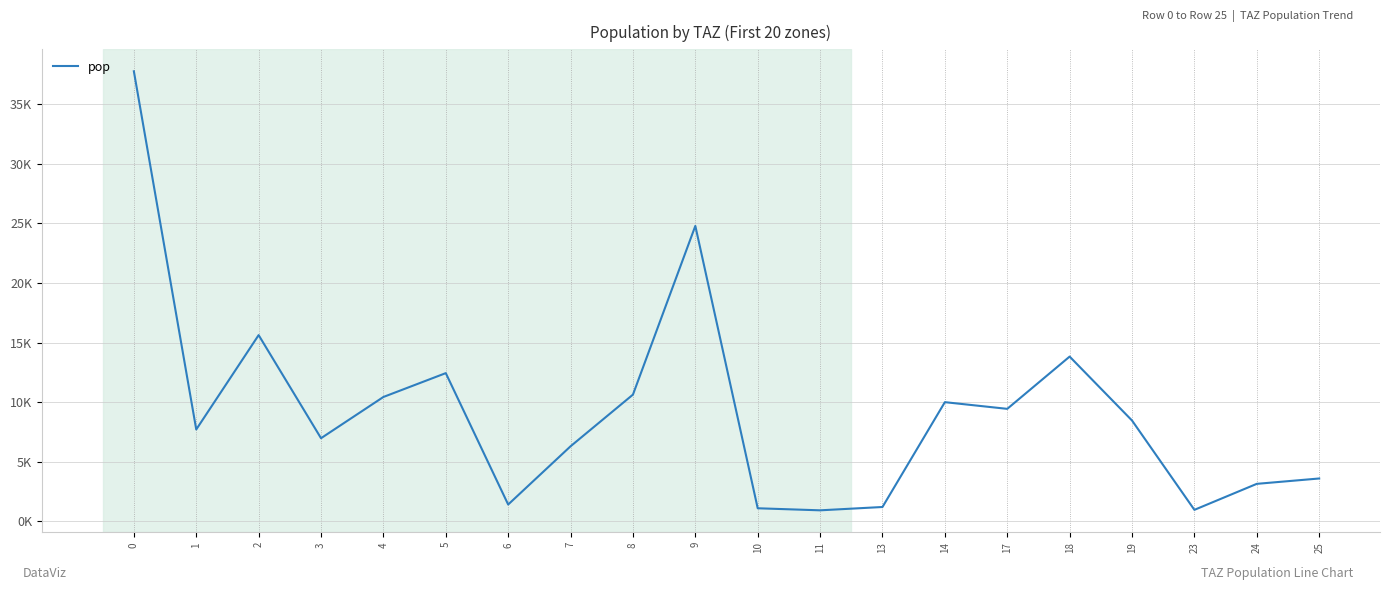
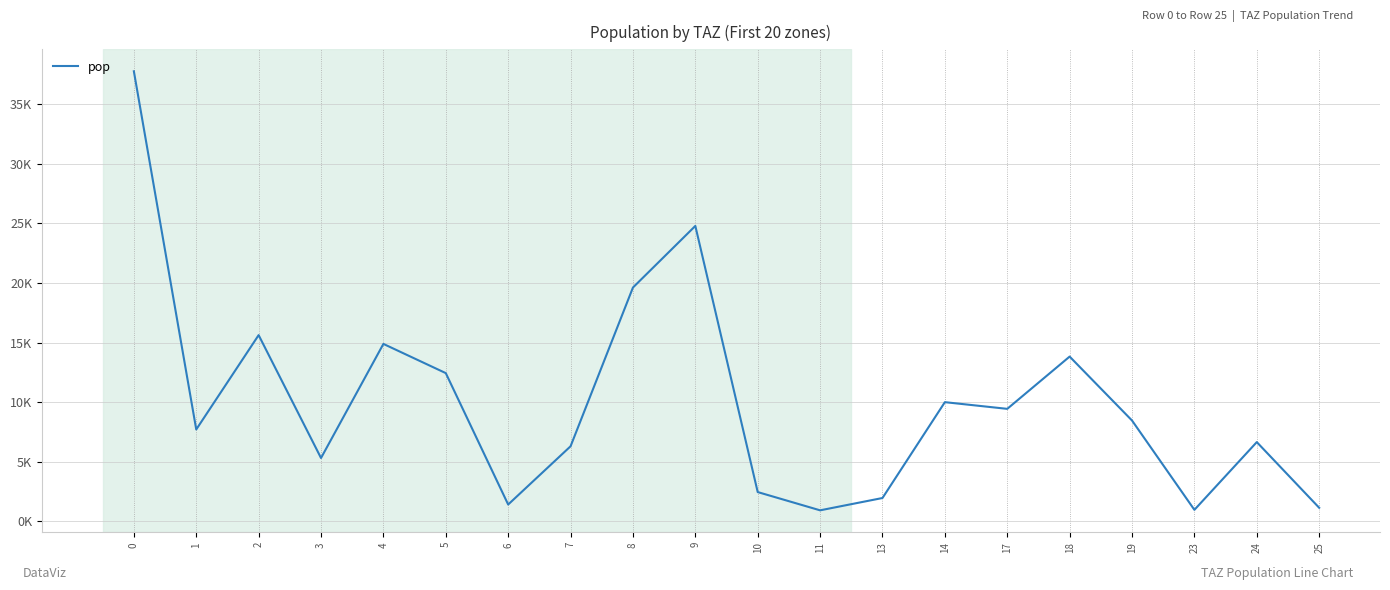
  {
    "0": 37800,
    "1": 7700,
    "2": 15600,
-   "3": 7000,
-   "4": 10400,
+   "3": 5300,
+   "4": 14900,
    "5": 12400,
    "6": 1400,
    "7": 6300,
-   "8": 10600,
+   "8": 19600,
    "9": 24800,
-   "10": 1100,
+   "10": 2500,
    "11": 900,
-   "13": 1200,
+   "13": 2000,
    "14": 10000,
    "17": 9400,
    "18": 13800,
    "19": 8500,
    "23": 1000,
-   "24": 3200,
-   "25": 3600
+   "24": 6700,
+   "25": 1100
  }
